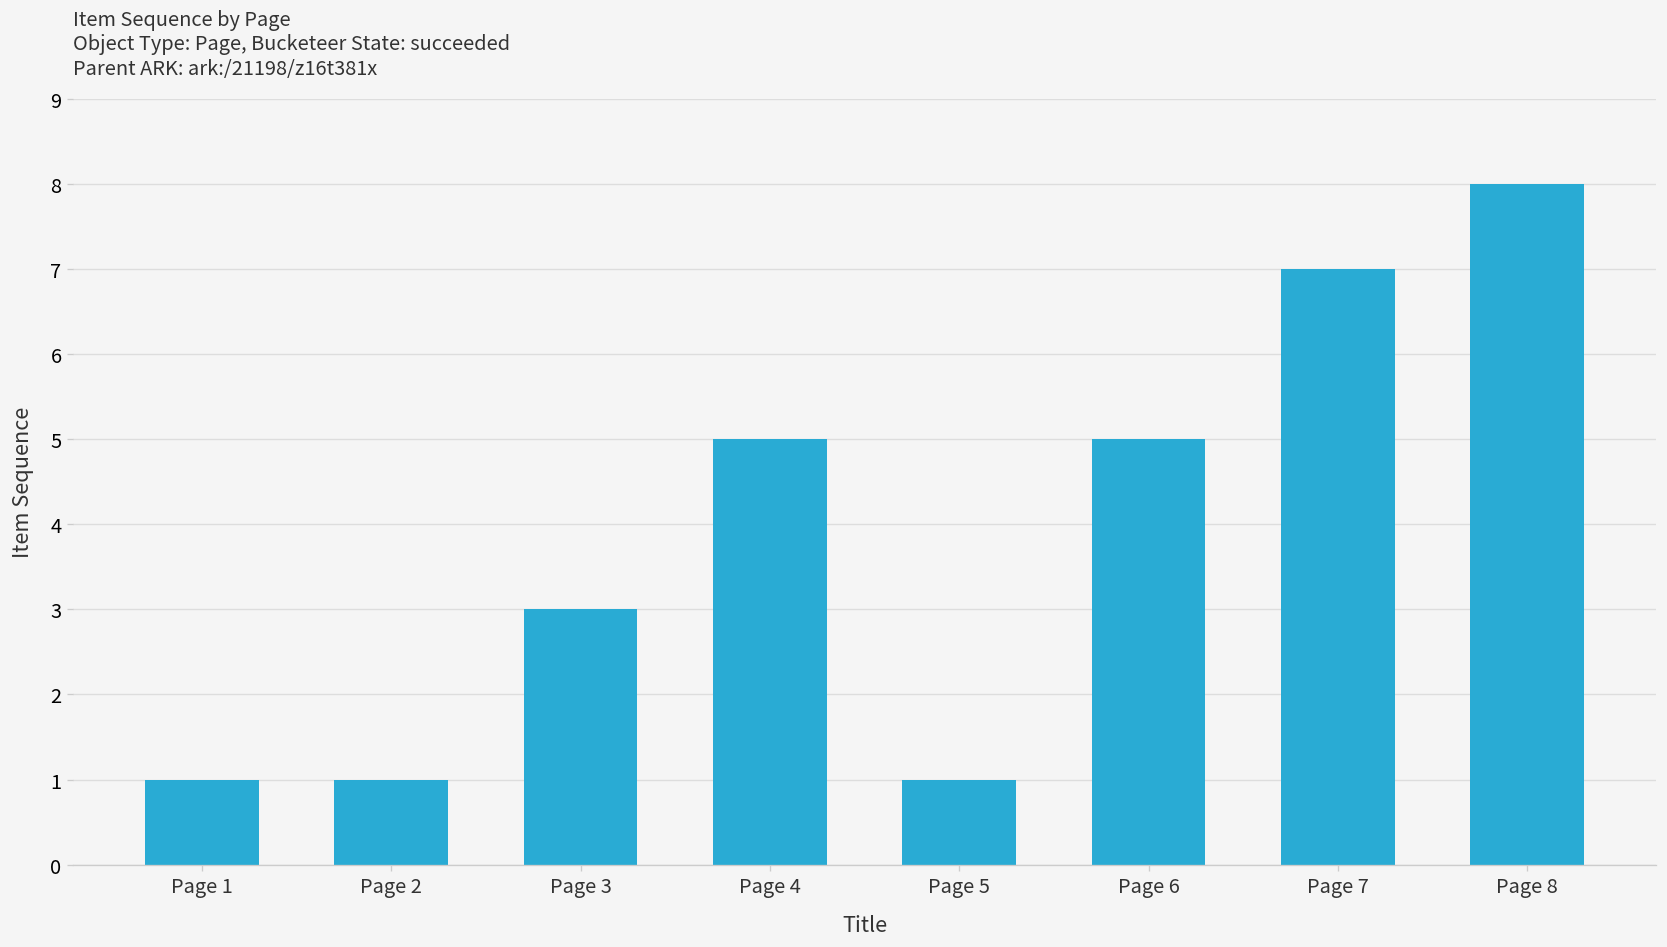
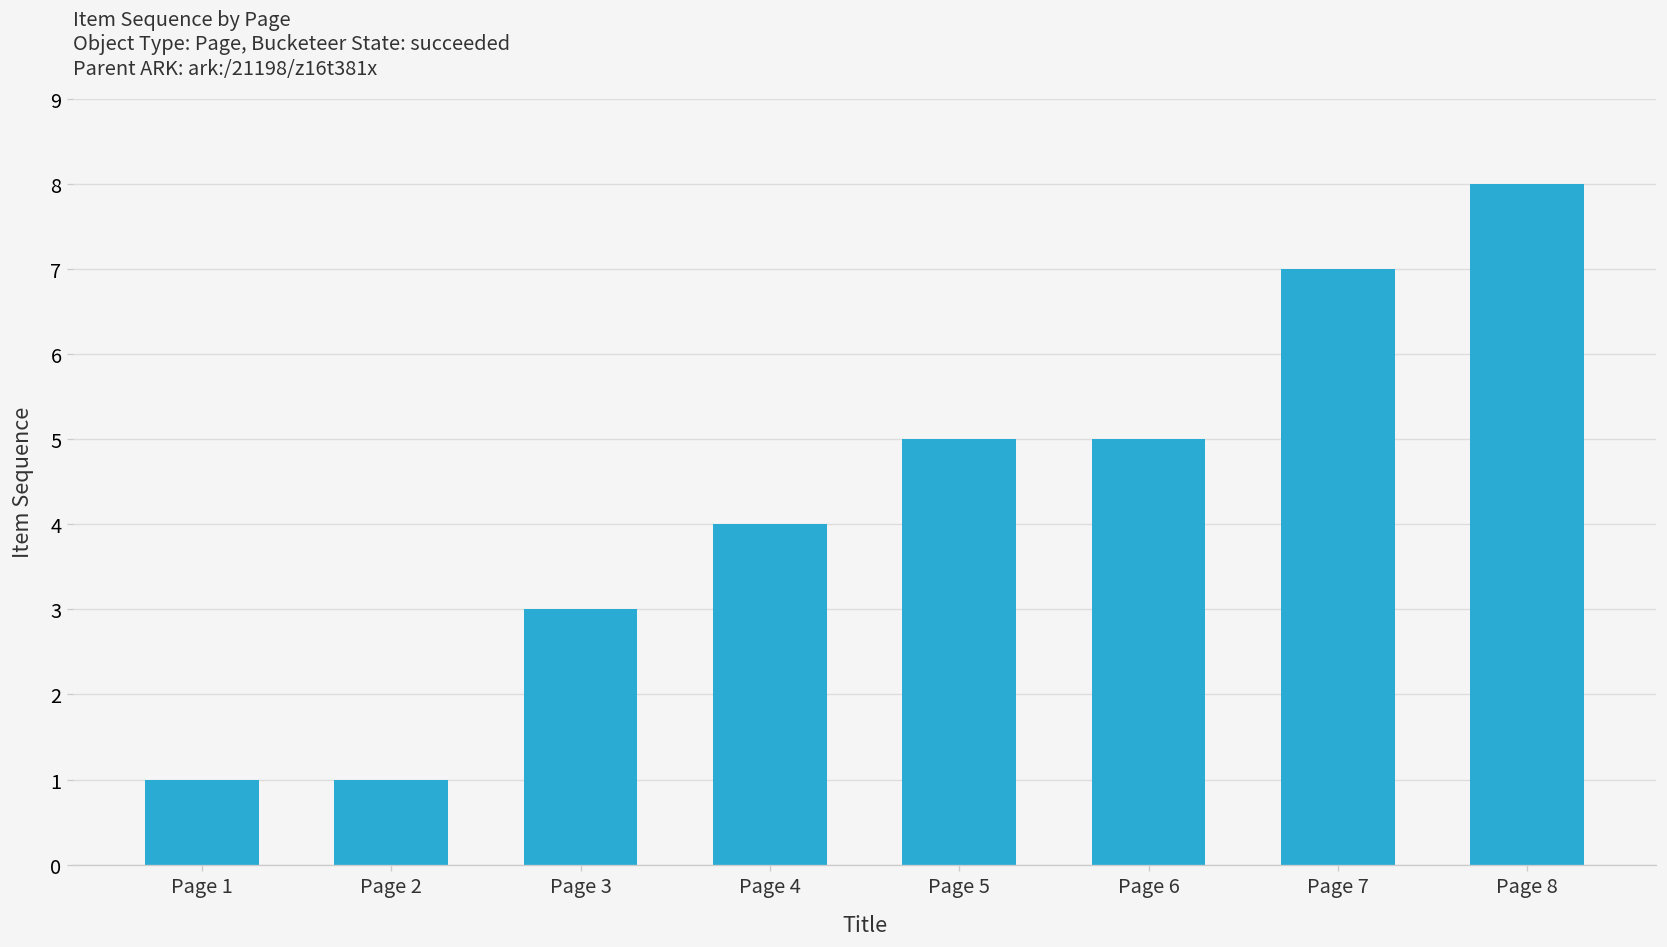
  {
    "Page 1": 1,
    "Page 2": 1,
    "Page 3": 3,
-   "Page 4": 5,
-   "Page 5": 1,
+   "Page 4": 4,
+   "Page 5": 5,
    "Page 6": 5,
    "Page 7": 7,
    "Page 8": 8
  }
